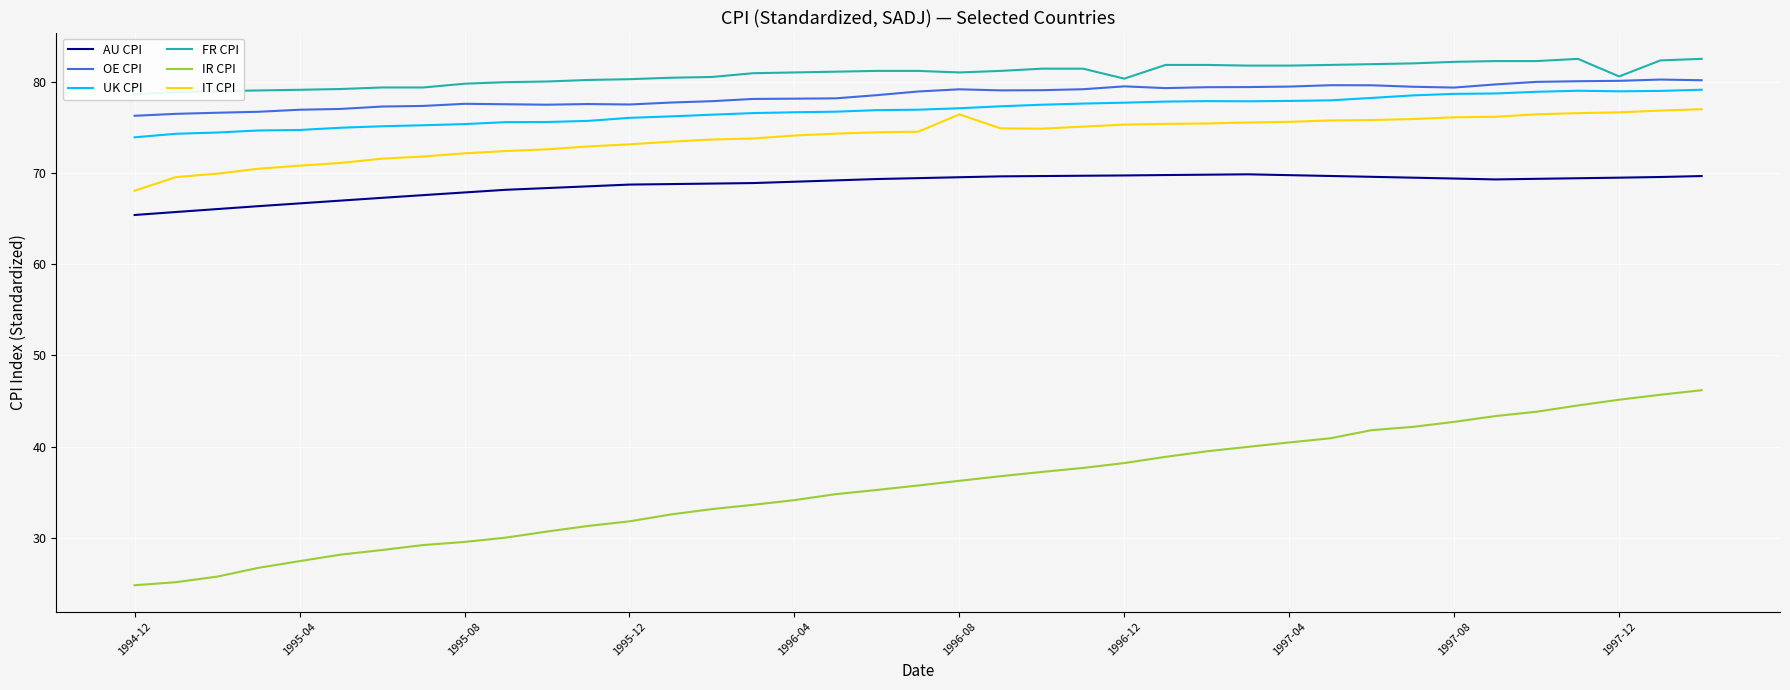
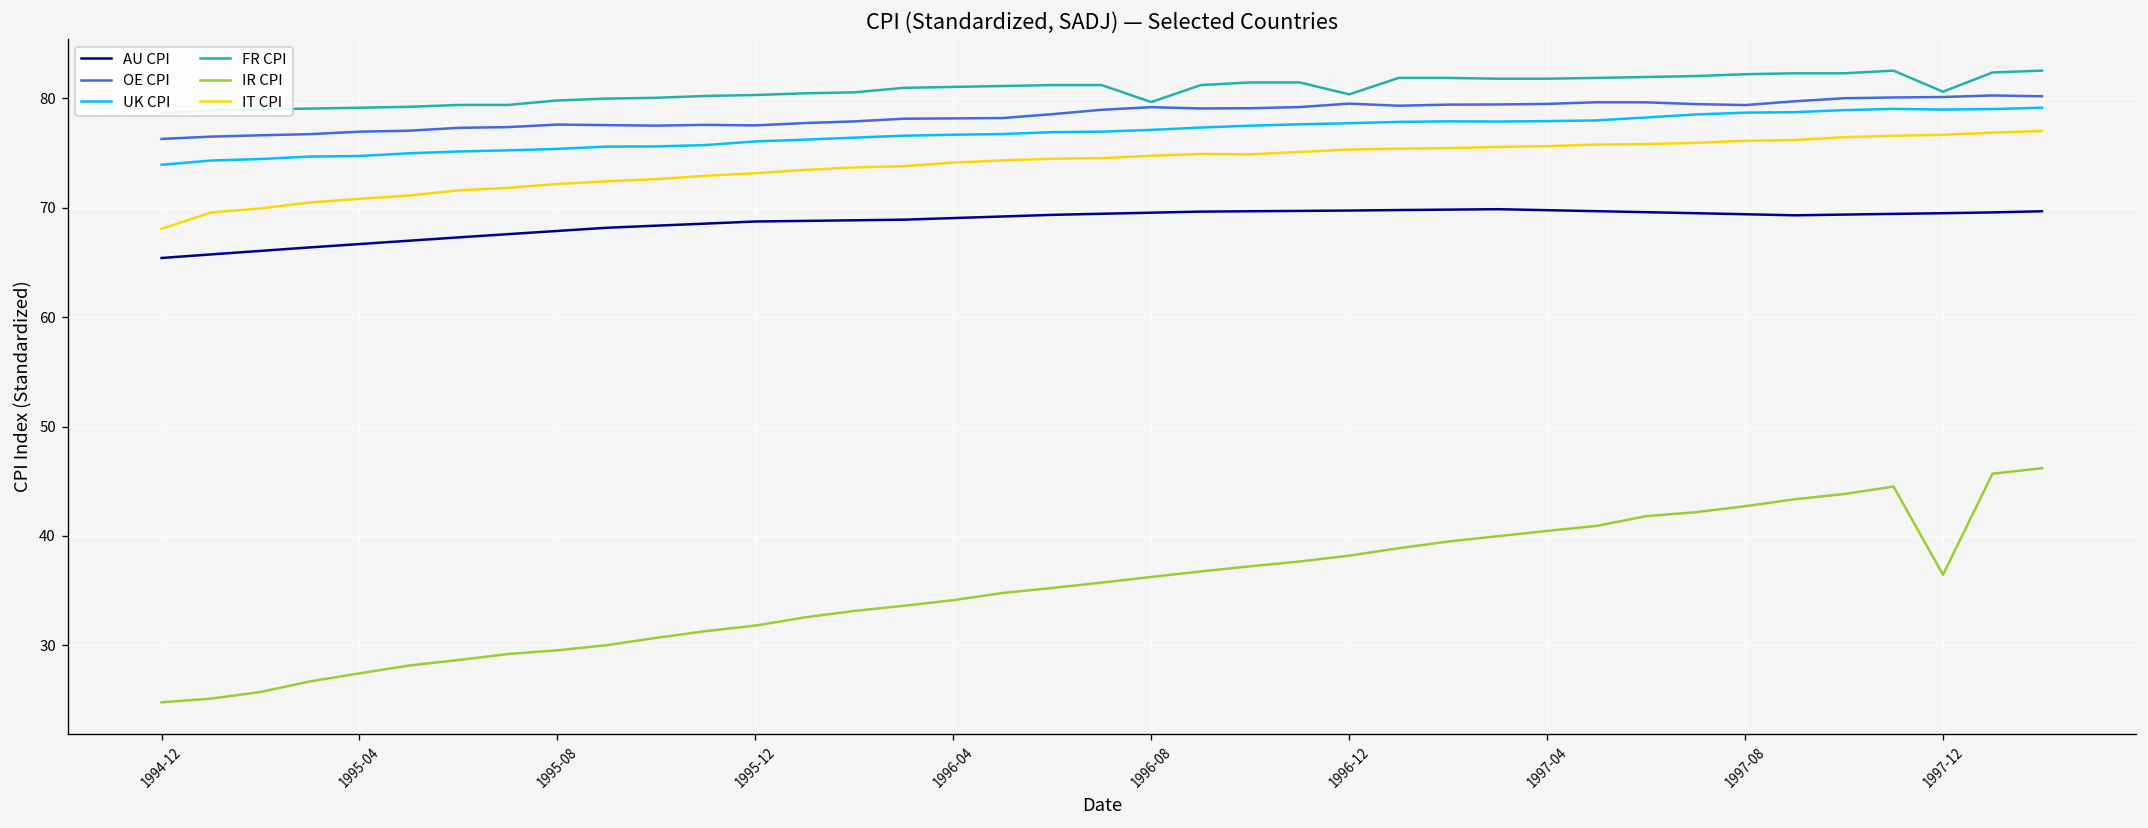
  {
    "AU CPI": {
      "1994-12": 65,
      "1995-04": 67,
      "1995-08": 68,
      "1995-12": 69,
      "1996-04": 69,
      "1996-08": 70,
      "1996-12": 70,
      "1997-04": 70,
      "1997-08": 69,
      "1997-12": 69
    },
    "OE CPI": {
      "1994-12": 76,
      "1995-04": 77,
      "1995-08": 78,
      "1995-12": 78,
      "1996-04": 78,
      "1996-08": 79,
      "1996-12": 79,
      "1997-04": 79,
      "1997-08": 79,
      "1997-12": 80
    },
    "UK CPI": {
      "1994-12": 74,
      "1995-04": 75,
      "1995-08": 75,
      "1995-12": 76,
      "1996-04": 77,
      "1996-08": 77,
      "1996-12": 78,
      "1997-04": 78,
      "1997-08": 79,
      "1997-12": 79
    },
    "FR CPI": {
      "1995-04": 79,
      "1995-08": 80,
      "1995-12": 80,
      "1996-04": 81,
-     "1996-08": 81,
+     "1996-08": 80,
      "1996-12": 80,
      "1997-04": 82,
      "1997-08": 82,
      "1997-12": 81
    },
    "IR CPI": {
      "1994-12": 25,
      "1995-04": 27,
      "1995-08": 30,
      "1995-12": 32,
      "1996-04": 34,
      "1996-08": 36,
      "1996-12": 38,
      "1997-04": 40,
      "1997-08": 43,
-     "1997-12": 45
+     "1997-12": 36
    },
    "IT CPI": {
      "1994-12": 68,
      "1995-04": 71,
      "1995-08": 72,
      "1995-12": 73,
      "1996-04": 74,
-     "1996-08": 76,
+     "1996-08": 75,
      "1996-12": 75,
      "1997-04": 76,
      "1997-08": 76,
      "1997-12": 77
    }
  }
